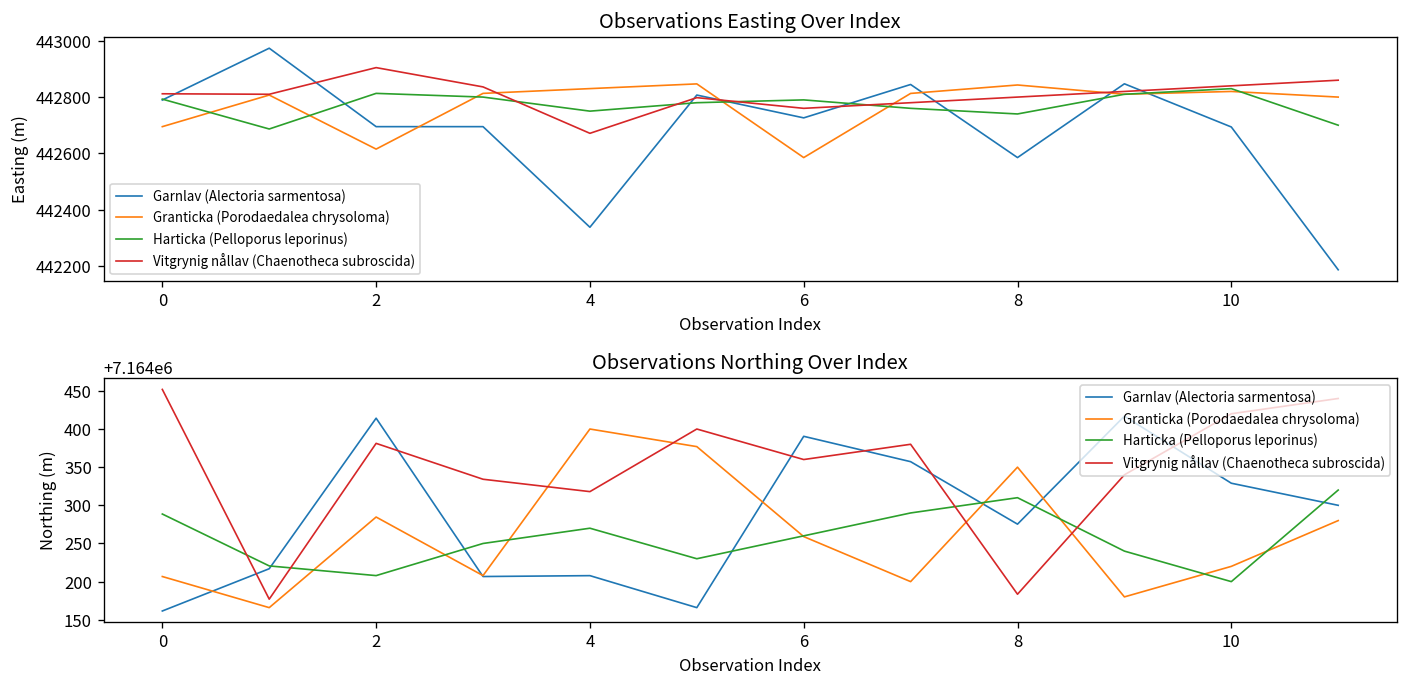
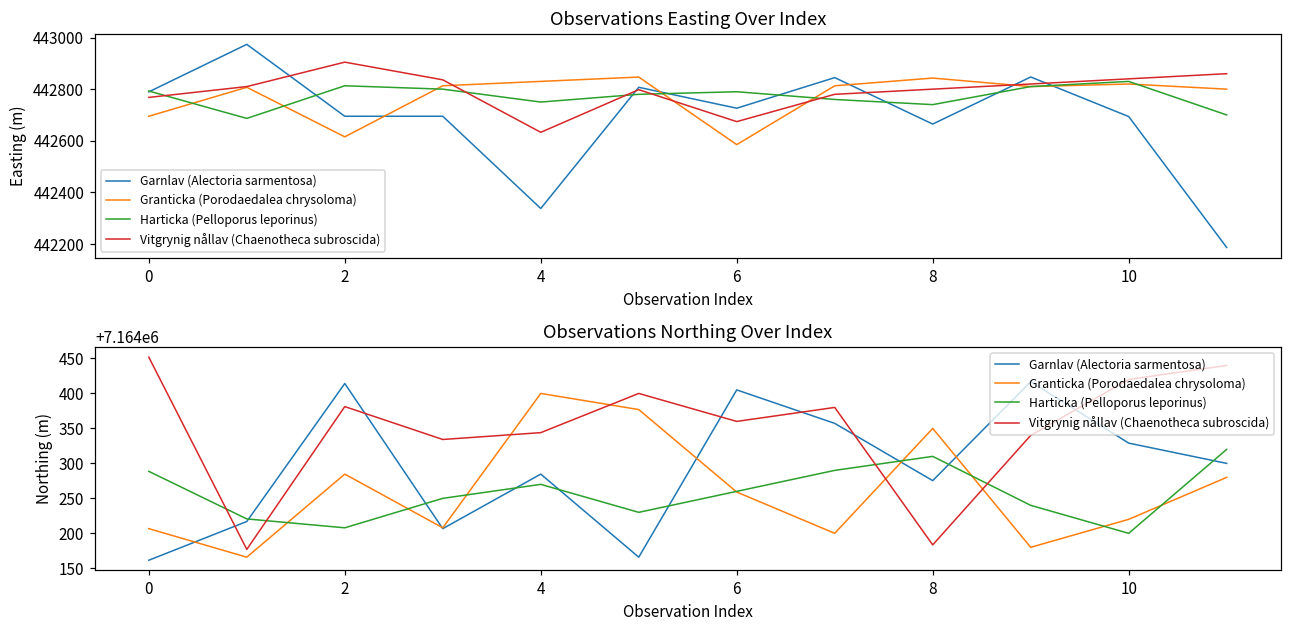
  {
    "Observations Easting Over Index": {
      "Garnlav (Alectoria sarmentosa)": {
        "2": 442690,
        "4": 442340,
        "6": 442730,
-       "8": 442580,
+       "8": 442660,
        "10": 442690
      },
      "Granticka (Porodaedalea chrysoloma)": {
        "0": 442690,
        "2": 442620,
        "4": 442830,
        "6": 442580,
        "8": 442840
      },
      "Harticka (Pelloporus leporinus)": {
        "2": 442810,
        "4": 442750,
        "6": 442790,
        "8": 442740
      },
      "Vitgrynig nållav (Chaenotheca subroscida)": {
-       "0": 442810,
+       "0": 442770,
        "2": 442900,
-       "4": 442670,
-       "6": 442760,
+       "4": 442630,
+       "6": 442670,
        "8": 442800
      }
    },
    "Observations Northing Over Index": {
      "Garnlav (Alectoria sarmentosa)": {
        "0": 7164160,
        "2": 7164410,
-       "4": 7164210,
-       "6": 7164390,
+       "4": 7164280,
+       "6": 7164410,
        "8": 7164280,
        "10": 7164330
      },
      "Granticka (Porodaedalea chrysoloma)": {
        "0": 7164210,
        "2": 7164280,
        "4": 7164400,
        "8": 7164350,
        "10": 7164220
      },
      "Harticka (Pelloporus leporinus)": {
        "0": 7164290,
        "2": 7164210,
        "4": 7164270,
        "8": 7164310,
        "10": 7164200
      },
      "Vitgrynig nållav (Chaenotheca subroscida)": {
        "0": 7164450,
        "2": 7164380,
-       "4": 7164320,
+       "4": 7164340,
        "6": 7164360,
        "8": 7164180
      }
    }
  }
